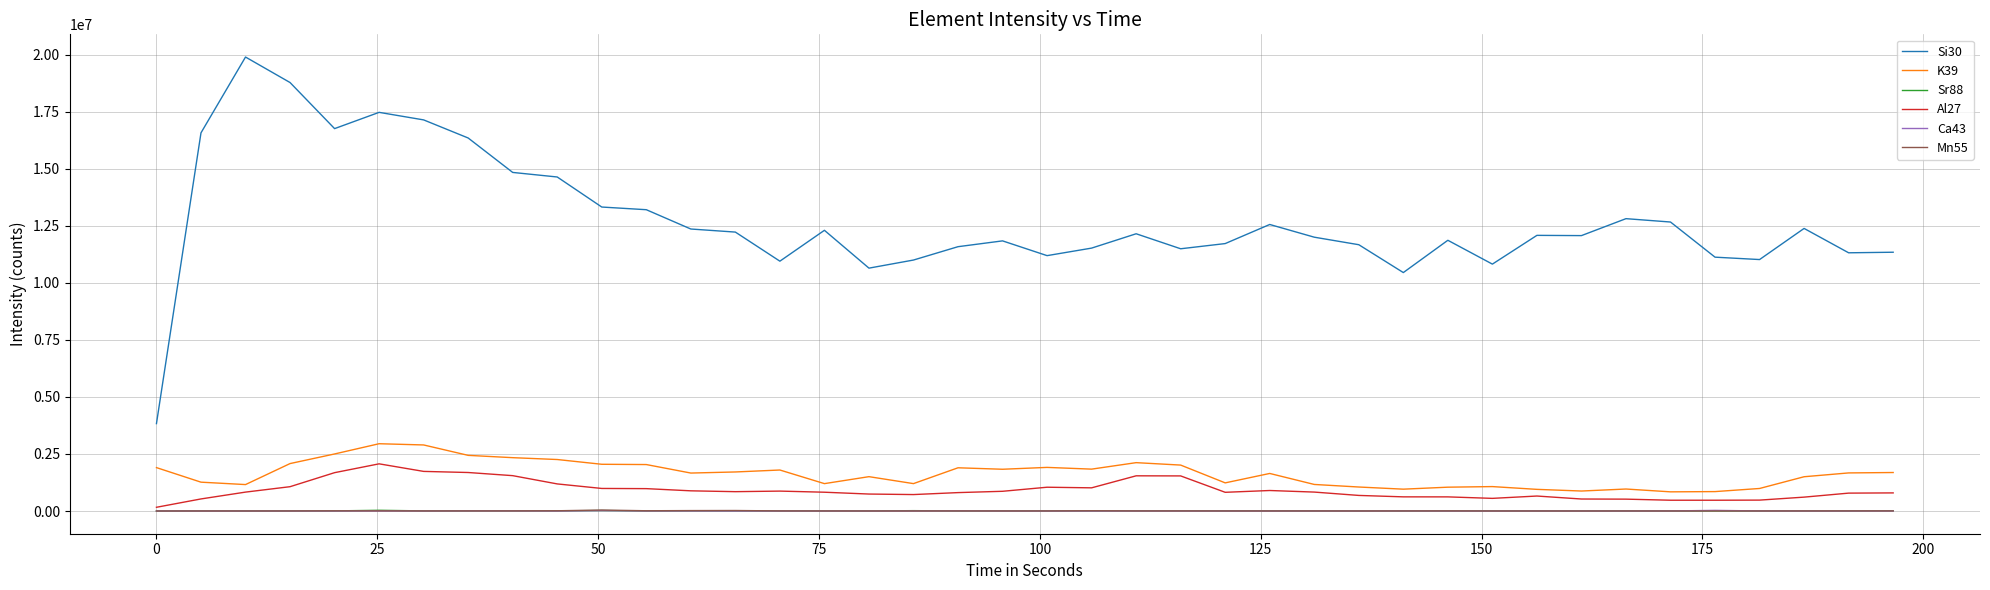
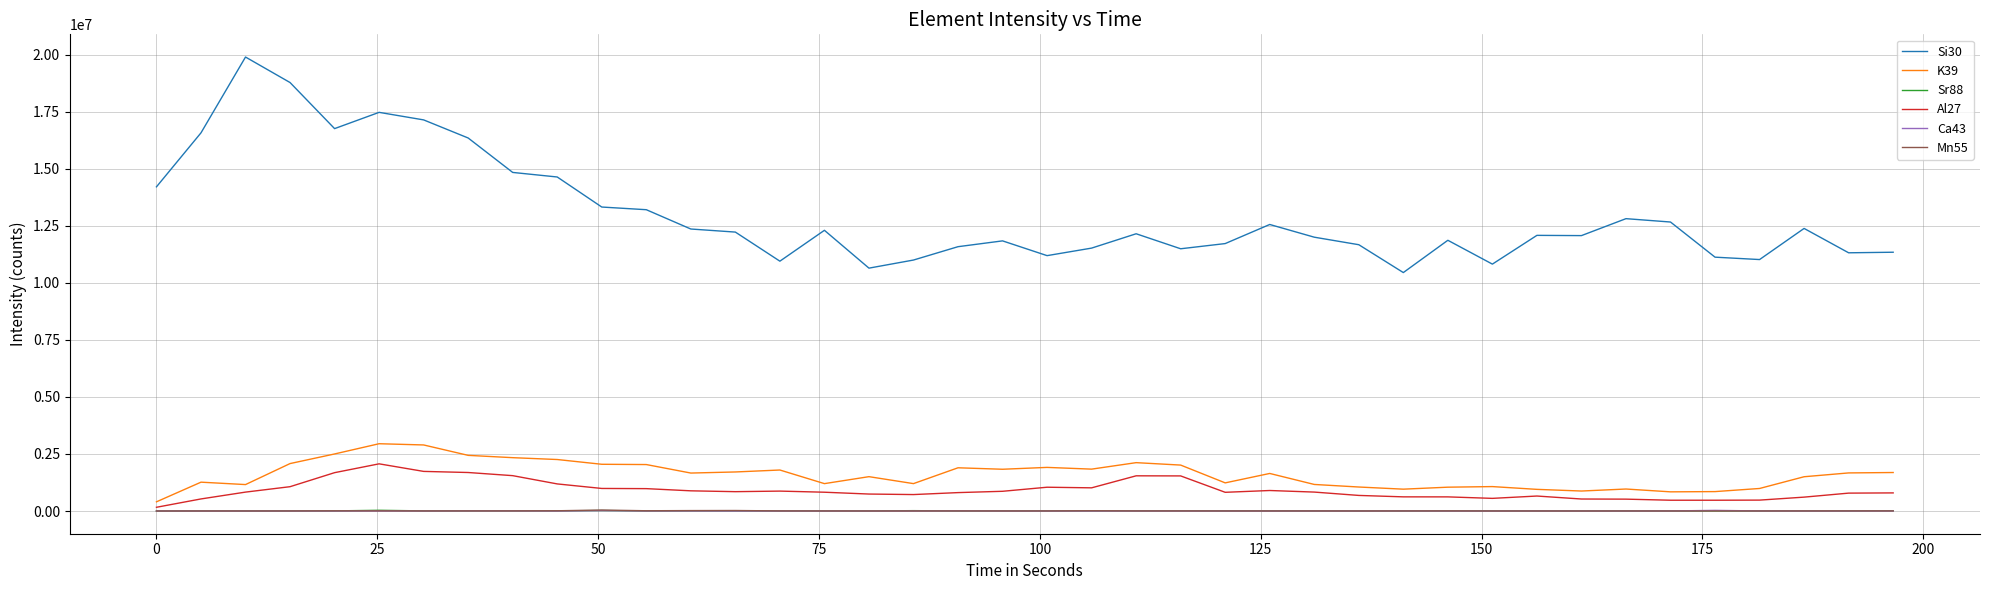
  {
    "Si30": {
-     "0": 3800000
+     "0": 14200000
    },
    "K39": {
-     "0": 1900000
+     "0": 400000
    },
    "Al27": {
      "0": 200000
    }
  }
